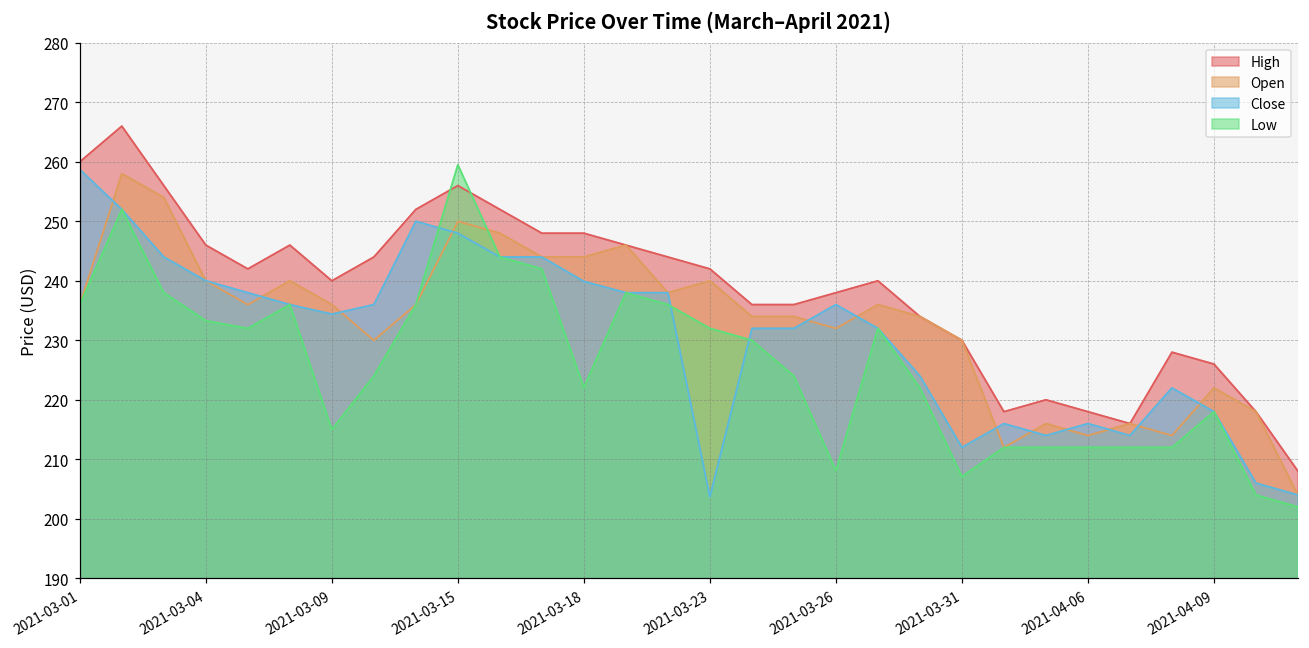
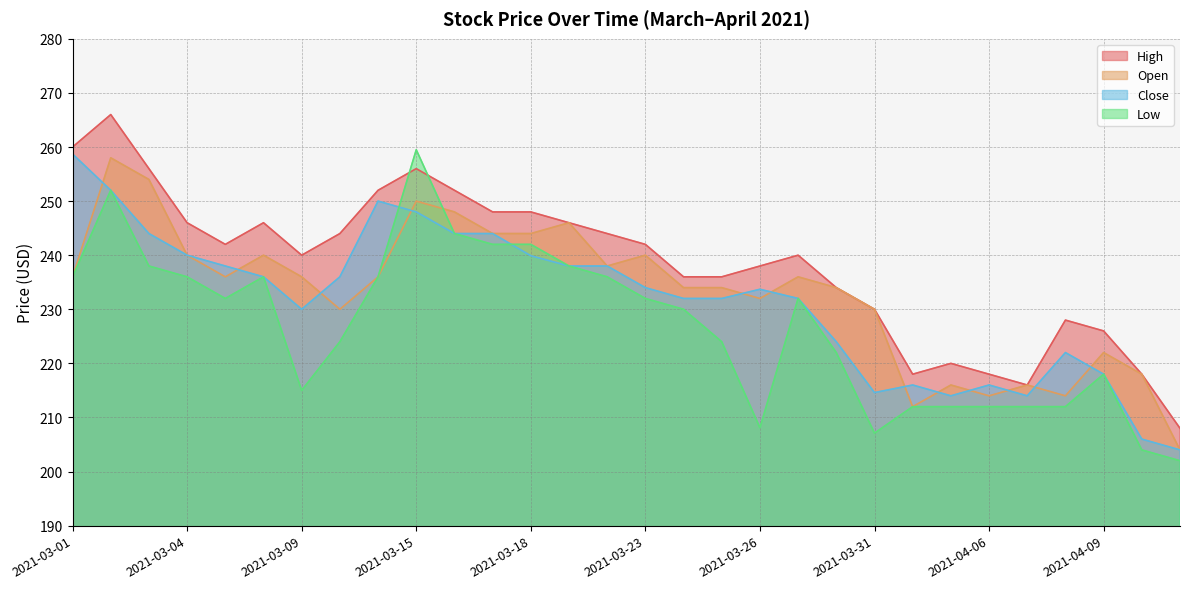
  {
    "Close": {
      "2021-03-01": 259,
-     "2021-03-09": 234,
+     "2021-03-09": 230,
      "2021-03-15": 248,
      "2021-03-18": 240,
-     "2021-03-23": 204,
-     "2021-03-26": 236,
-     "2021-03-31": 212,
+     "2021-03-23": 234,
+     "2021-03-26": 234,
+     "2021-03-31": 215,
      "2021-04-06": 216
    },
    "Low": {
-     "2021-03-04": 233,
+     "2021-03-04": 236,
      "2021-03-09": 215,
      "2021-03-15": 260,
-     "2021-03-18": 222,
+     "2021-03-18": 242,
      "2021-03-23": 232,
      "2021-03-26": 208,
      "2021-03-31": 207,
      "2021-04-06": 212
    }
  }
